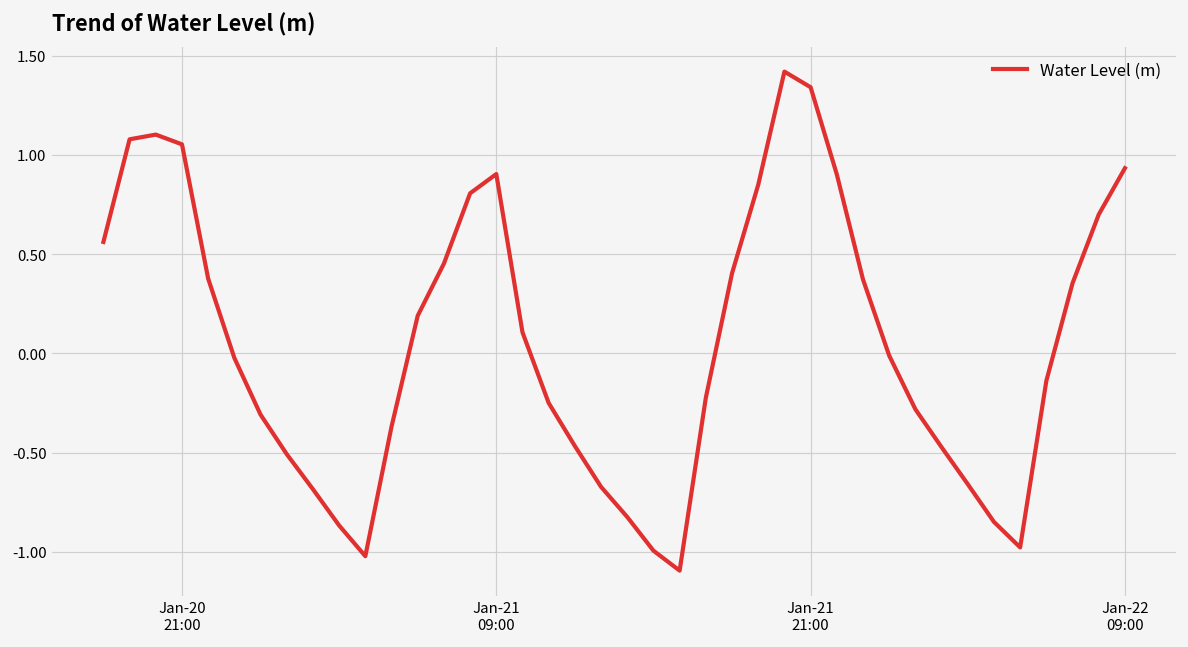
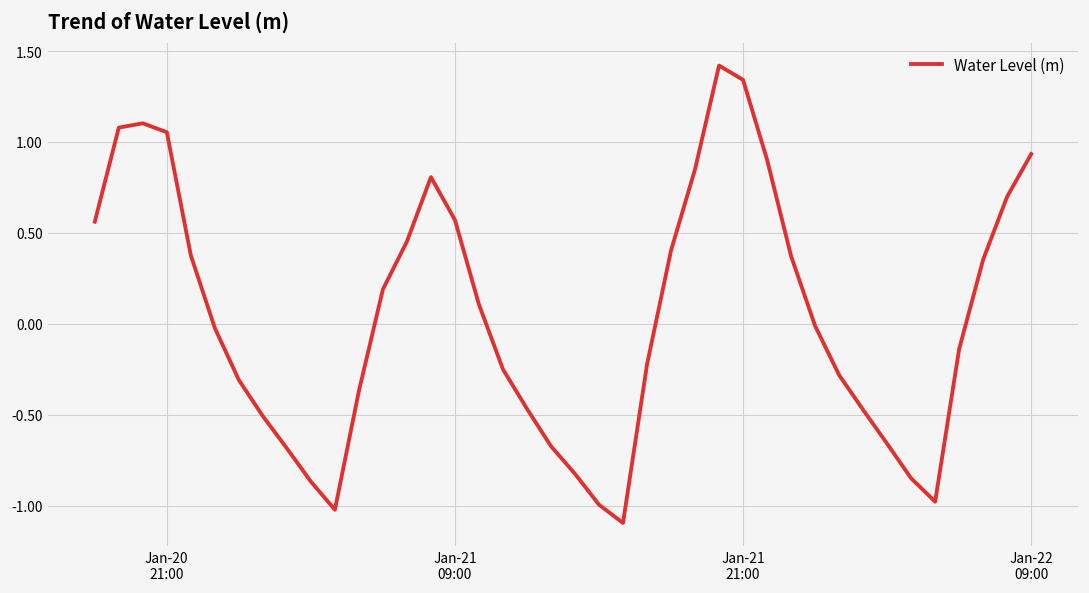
  {
    "Jan-20 21:00": 1.05,
-   "Jan-21 09:00": 0.90,
+   "Jan-21 09:00": 0.57,
    "Jan-21 21:00": 1.34,
    "Jan-22 09:00": 0.93
  }
